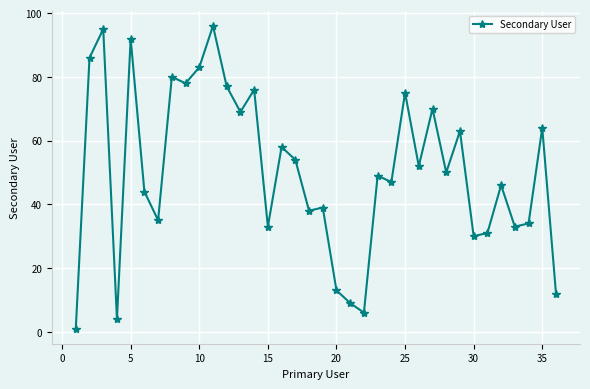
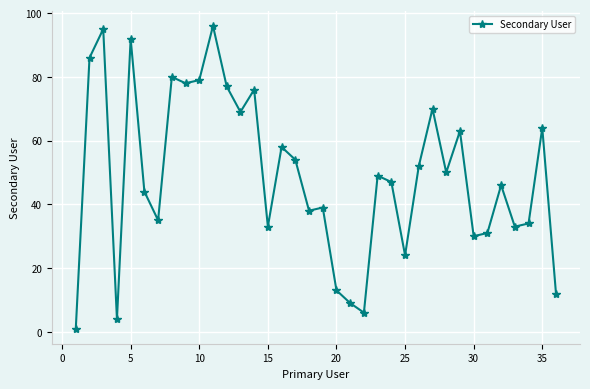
  {
    "5": 92,
-   "10": 83,
+   "10": 79,
    "15": 33,
    "20": 13,
-   "25": 75,
+   "25": 24,
    "30": 30,
    "35": 64
  }
